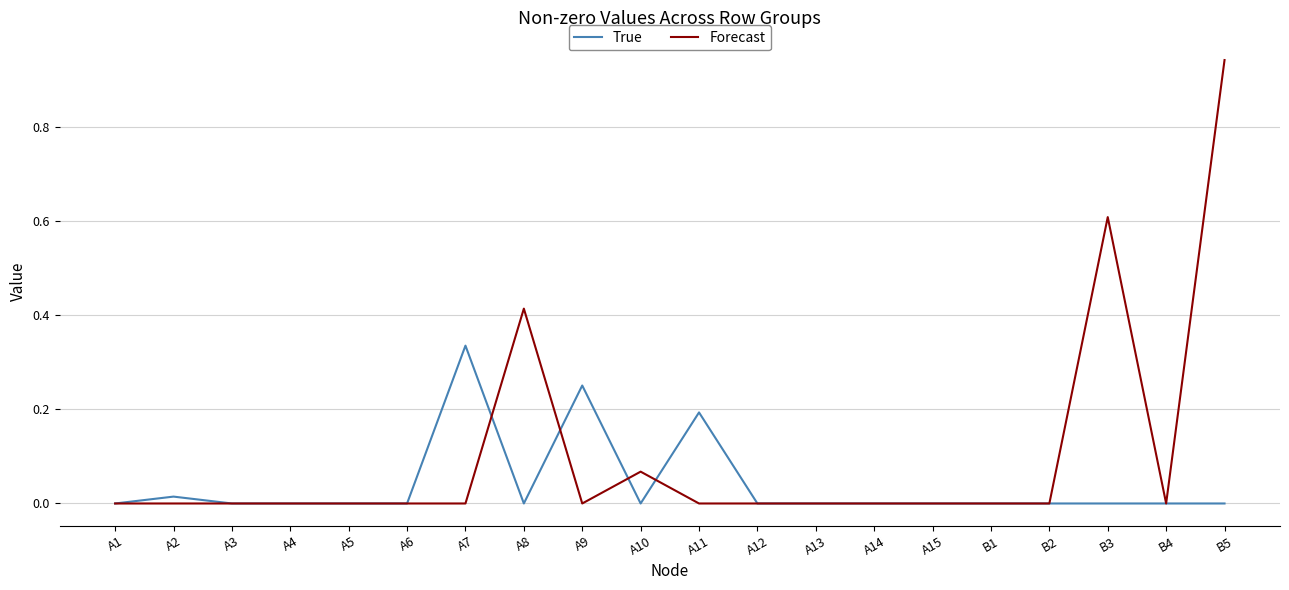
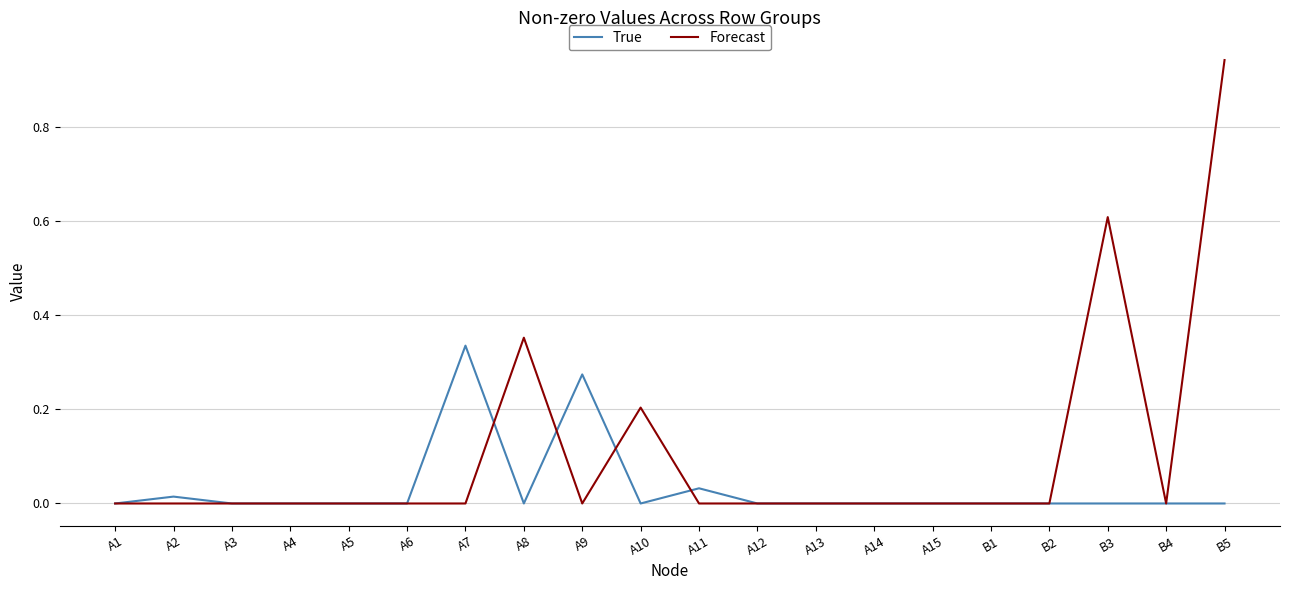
  {
    "True": {
      "A2": 0.01,
      "A7": 0.34,
      "A8": 0.00,
-     "A9": 0.25,
+     "A9": 0.27,
      "A10": 0.00,
-     "A11": 0.19,
+     "A11": 0.03,
      "B3": 0.00,
      "B5": 0.00
    },
    "Forecast": {
      "A2": 0.00,
      "A7": 0.00,
-     "A8": 0.41,
+     "A8": 0.35,
      "A9": 0.00,
-     "A10": 0.07,
+     "A10": 0.20,
      "A11": 0.00,
      "B3": 0.61,
      "B5": 0.94
    }
  }
